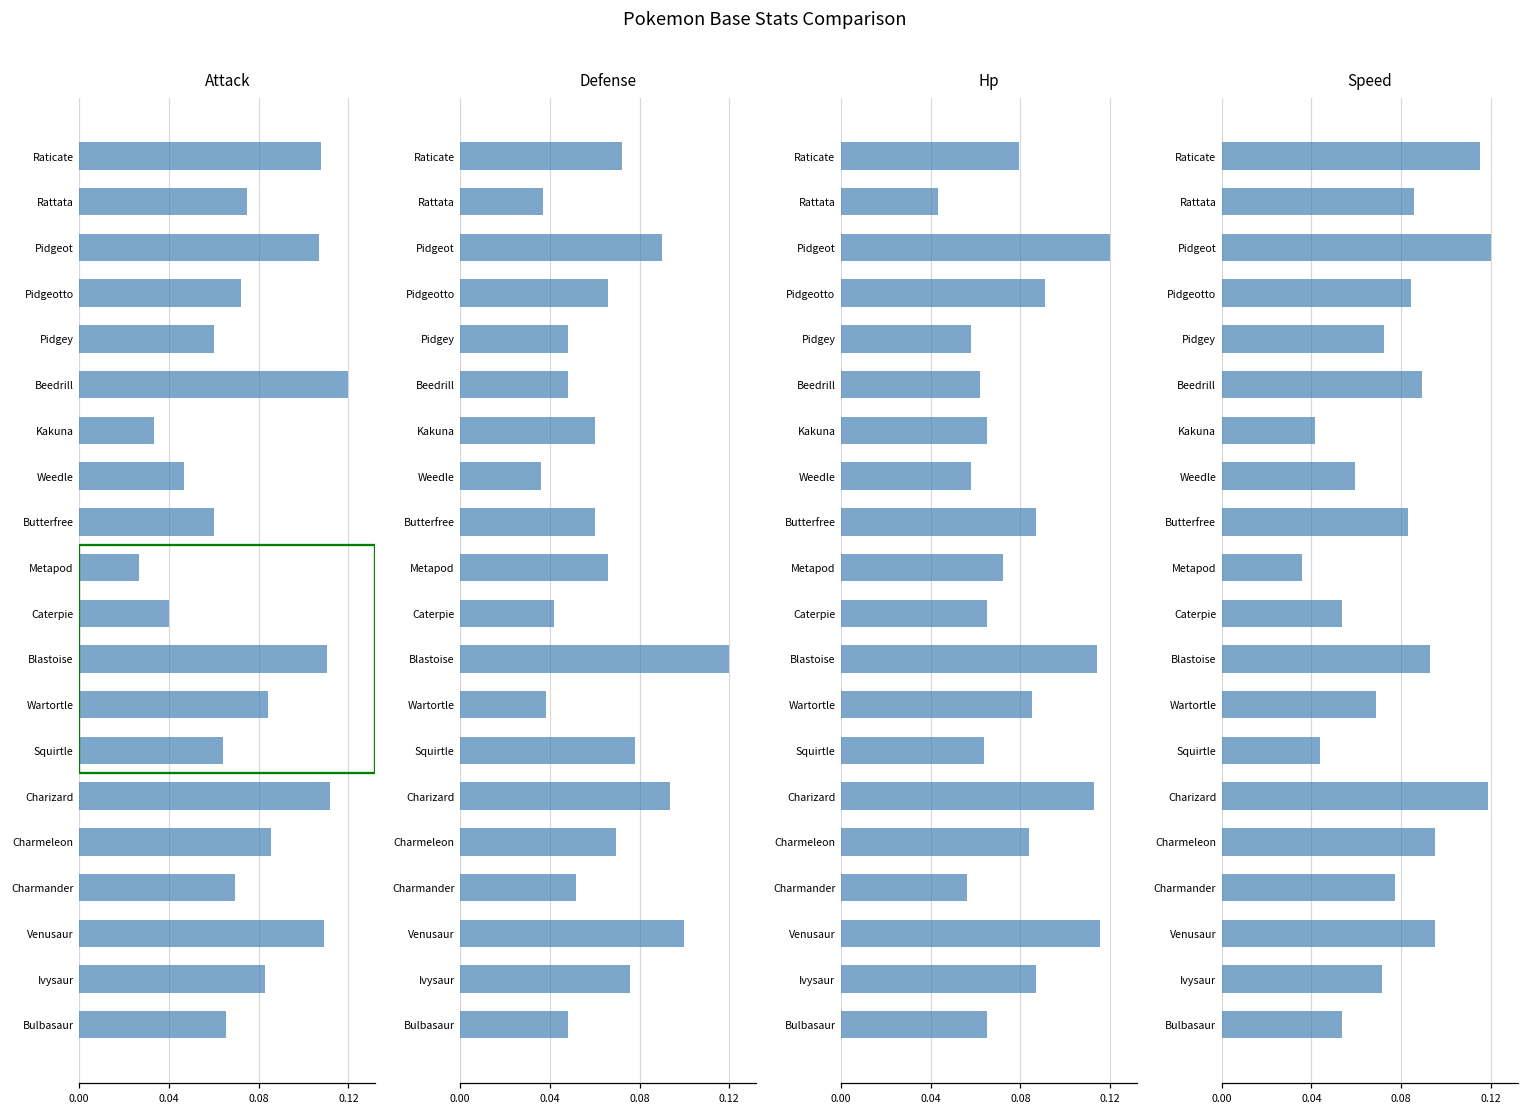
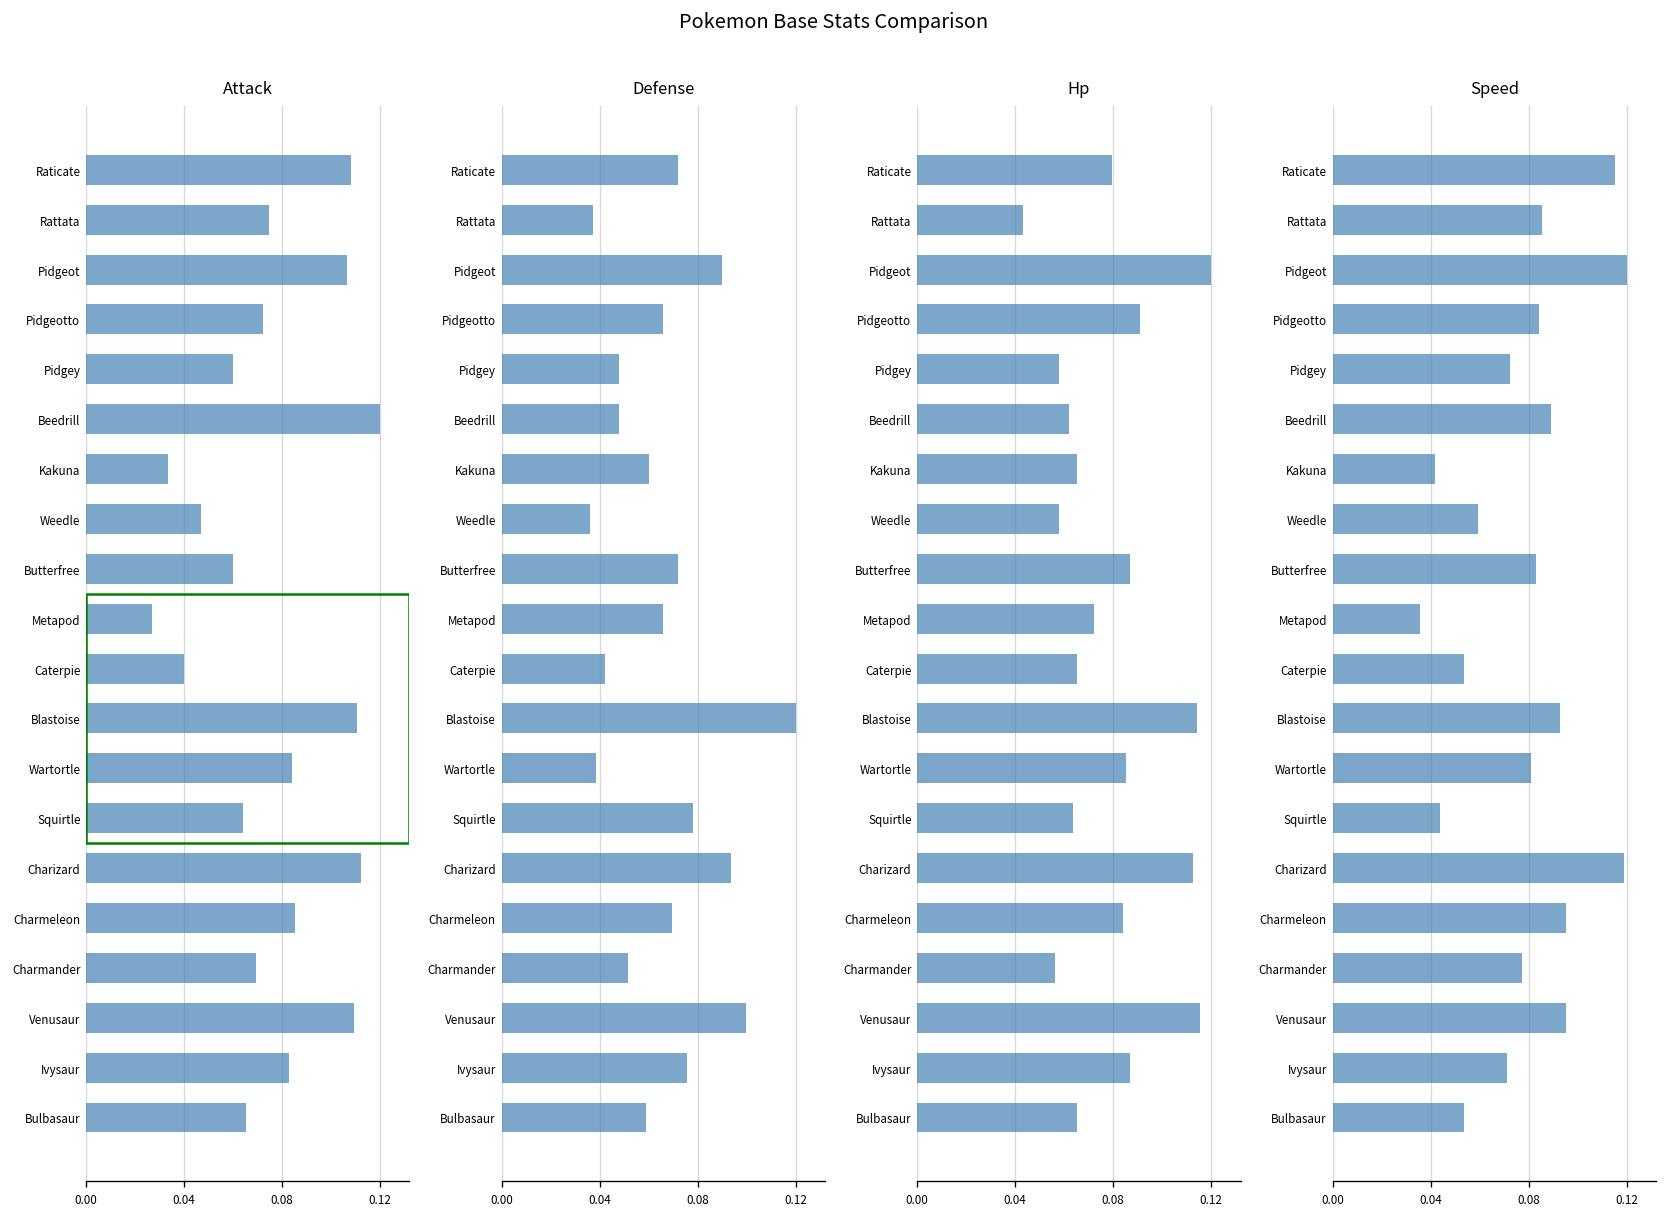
  {
    "Attack": {
      "Raticate": 0.108,
      "Rattata": 0.075,
      "Pidgeot": 0.107,
      "Pidgeotto": 0.072,
      "Pidgey": 0.060,
      "Beedrill": 0.120,
      "Kakuna": 0.033,
      "Weedle": 0.047,
      "Butterfree": 0.060,
      "Metapod": 0.027,
      "Caterpie": 0.040,
      "Blastoise": 0.111,
      "Wartortle": 0.084,
      "Squirtle": 0.064,
      "Charizard": 0.112,
      "Charmeleon": 0.085,
      "Charmander": 0.069,
      "Venusaur": 0.109,
      "Ivysaur": 0.083,
      "Bulbasaur": 0.065
    },
    "Defense": {
      "Raticate": 0.072,
      "Rattata": 0.037,
      "Pidgeot": 0.090,
      "Pidgeotto": 0.066,
      "Pidgey": 0.048,
      "Beedrill": 0.048,
      "Kakuna": 0.060,
      "Weedle": 0.036,
-     "Butterfree": 0.060,
+     "Butterfree": 0.072,
      "Metapod": 0.066,
      "Caterpie": 0.042,
      "Blastoise": 0.120,
      "Wartortle": 0.038,
      "Squirtle": 0.078,
      "Charizard": 0.094,
      "Charmeleon": 0.070,
      "Charmander": 0.052,
      "Venusaur": 0.100,
      "Ivysaur": 0.076,
-     "Bulbasaur": 0.048
+     "Bulbasaur": 0.059
    },
    "Hp": {
      "Raticate": 0.080,
      "Rattata": 0.043,
      "Pidgeot": 0.120,
      "Pidgeotto": 0.091,
      "Pidgey": 0.058,
      "Beedrill": 0.062,
      "Kakuna": 0.065,
      "Weedle": 0.058,
      "Butterfree": 0.087,
      "Metapod": 0.072,
      "Caterpie": 0.065,
      "Blastoise": 0.114,
      "Wartortle": 0.085,
      "Squirtle": 0.064,
      "Charizard": 0.113,
      "Charmeleon": 0.084,
      "Charmander": 0.056,
      "Venusaur": 0.116,
      "Ivysaur": 0.087,
      "Bulbasaur": 0.065
    },
    "Speed": {
      "Raticate": 0.115,
      "Rattata": 0.086,
      "Pidgeot": 0.120,
      "Pidgeotto": 0.084,
      "Pidgey": 0.072,
      "Beedrill": 0.089,
      "Kakuna": 0.042,
      "Weedle": 0.059,
      "Butterfree": 0.083,
      "Metapod": 0.036,
      "Caterpie": 0.053,
      "Blastoise": 0.093,
-     "Wartortle": 0.069,
+     "Wartortle": 0.081,
      "Squirtle": 0.044,
      "Charizard": 0.119,
      "Charmeleon": 0.095,
      "Charmander": 0.077,
      "Venusaur": 0.095,
      "Ivysaur": 0.071,
      "Bulbasaur": 0.053
    }
  }
